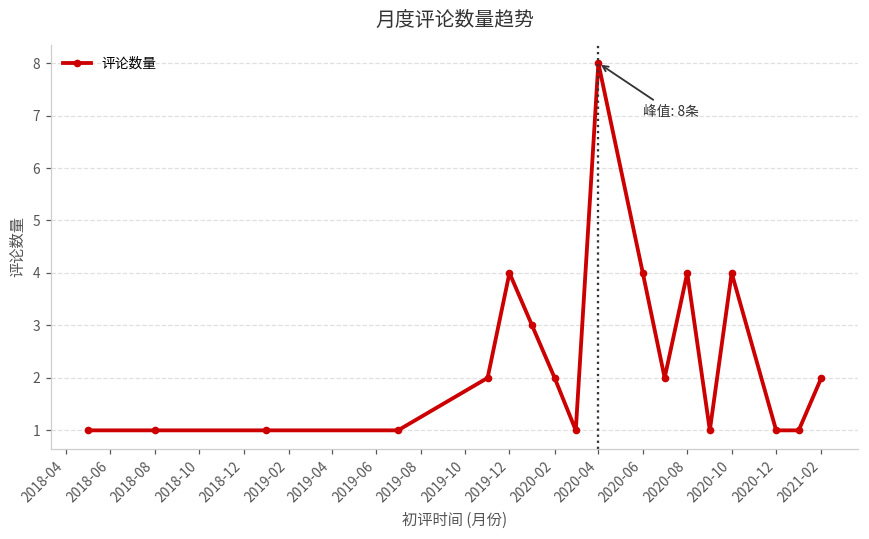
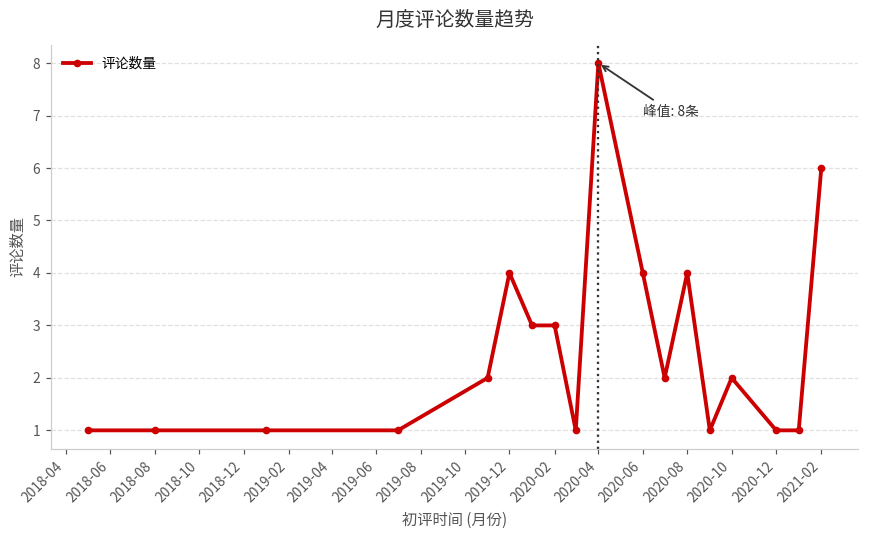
  {
    "2018-08": 1,
    "2019-12": 4,
-   "2020-02": 2,
+   "2020-02": 3,
    "2020-06": 4,
    "2020-08": 4,
-   "2020-10": 4,
+   "2020-10": 2,
    "2020-12": 1,
-   "2021-02": 2
+   "2021-02": 6
  }
